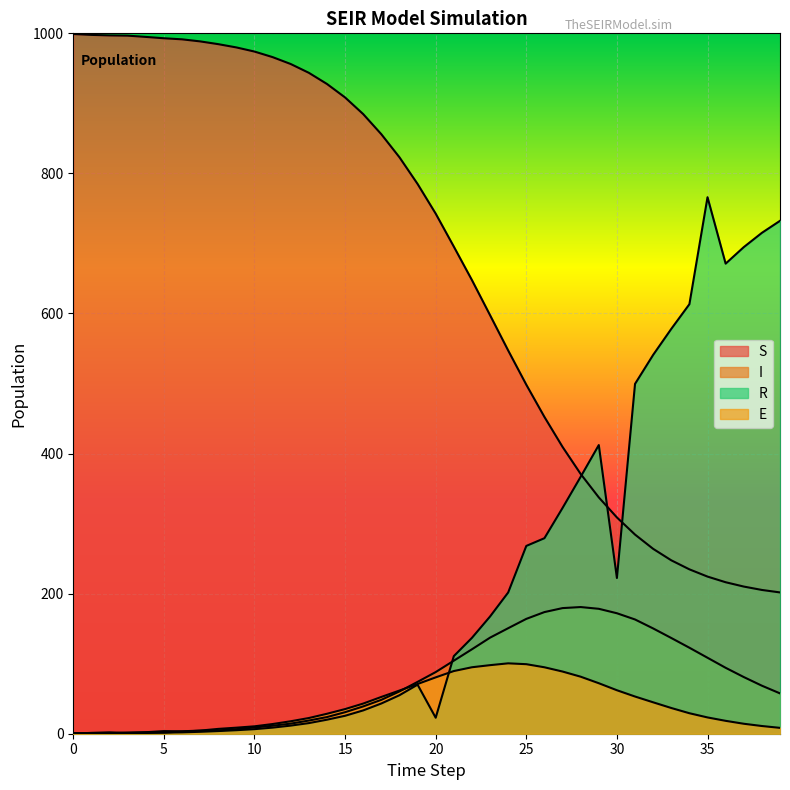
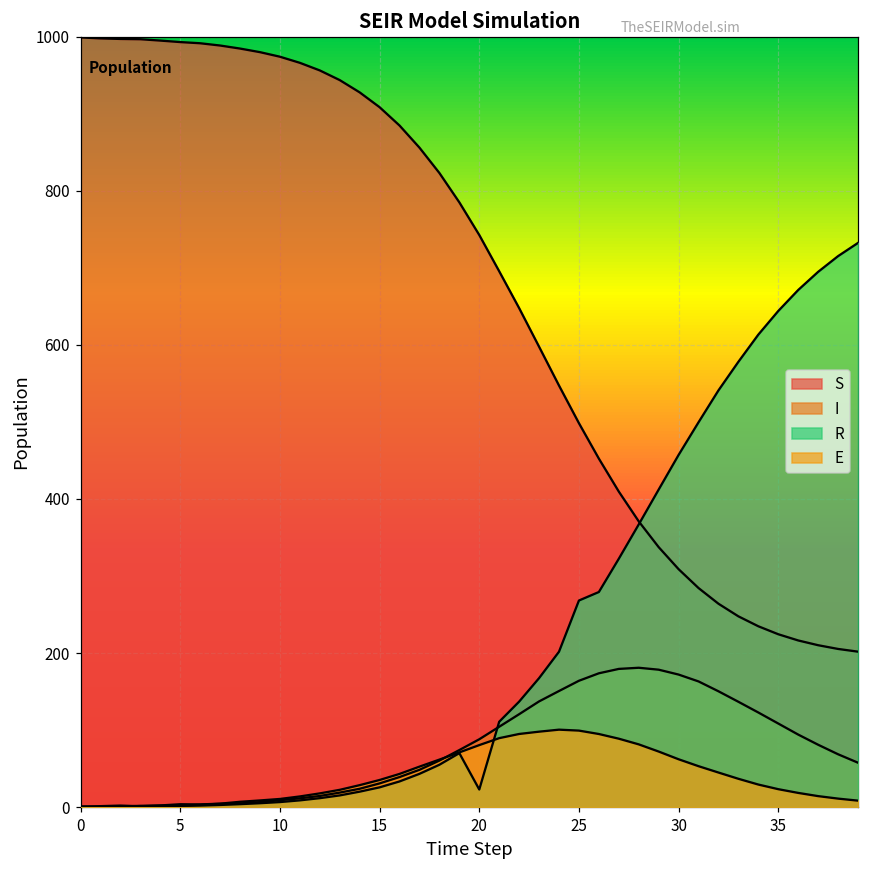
  {
    "R": {
      "15": 30,
      "20": 20,
      "25": 270,
-     "30": 220,
-     "35": 770
+     "30": 460,
+     "35": 640
    }
  }
